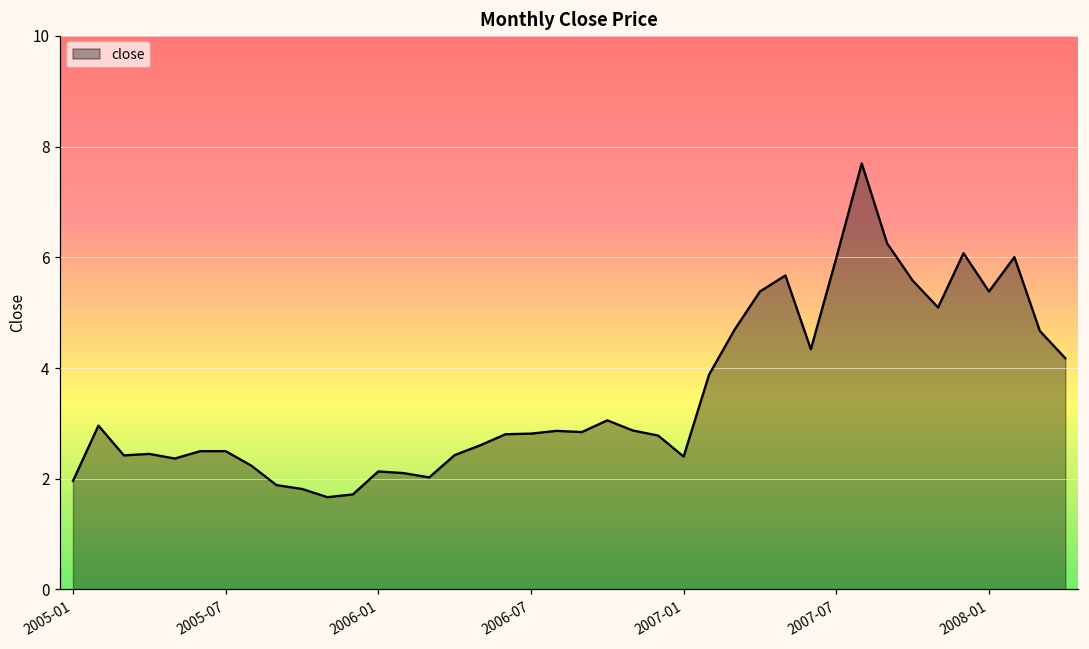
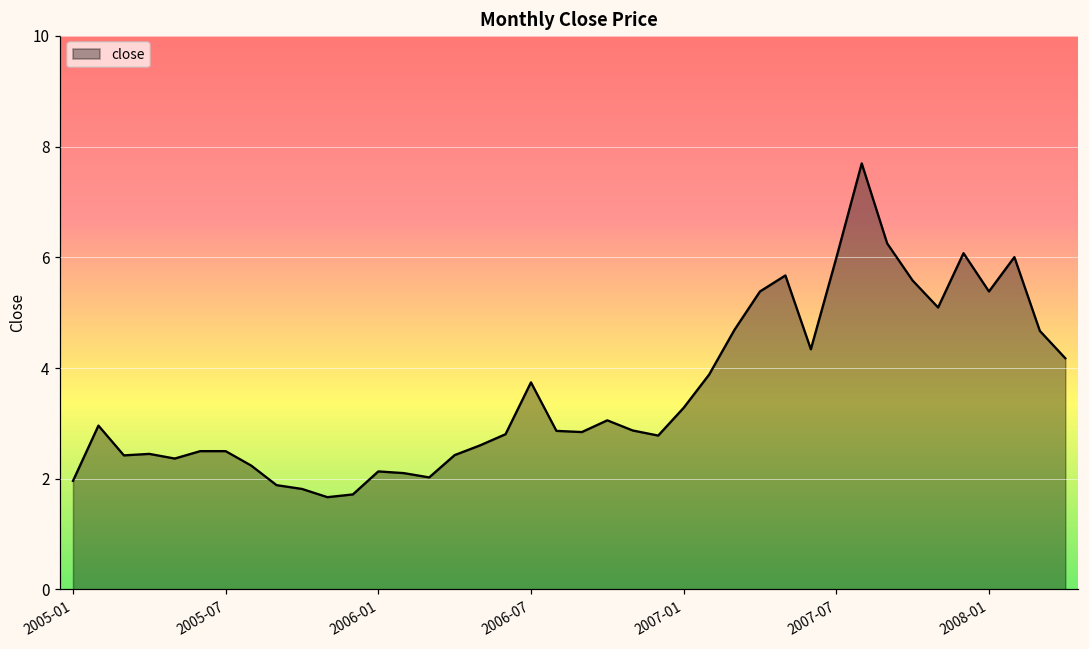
  {
    "2005-01": 2.0,
    "2005-07": 2.5,
    "2006-01": 2.1,
-   "2006-07": 2.8,
-   "2007-01": 2.4,
+   "2006-07": 3.7,
+   "2007-01": 3.3,
    "2007-07": 6.0,
    "2008-01": 5.4
  }
